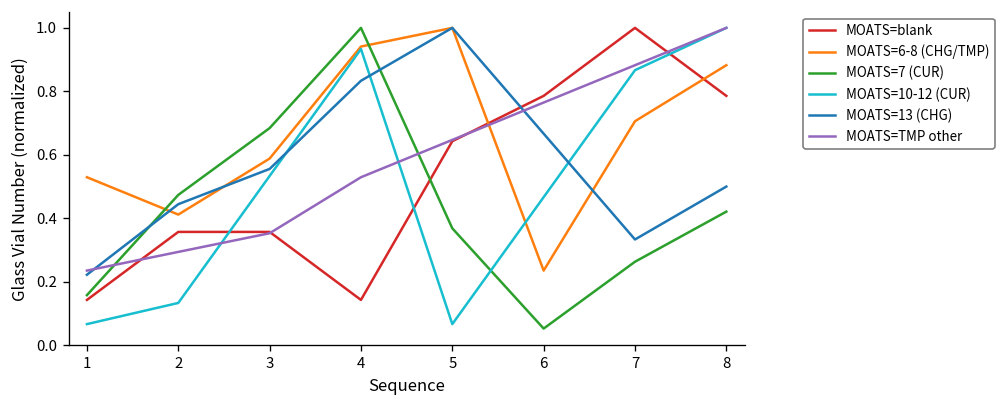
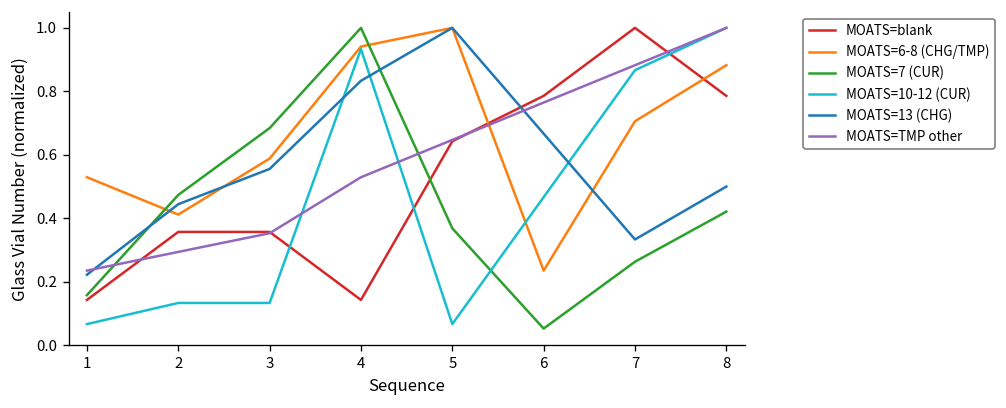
  {
    "MOATS=blank": {
      "1": 0.14,
      "2": 0.36,
      "4": 0.14,
      "6": 0.79,
      "7": 1.00,
      "8": 0.79
    },
    "MOATS=6-8 (CHG/TMP)": {
      "1": 0.53,
      "2": 0.41,
      "3": 0.59,
      "6": 0.24,
      "7": 0.71,
      "8": 0.88
    },
    "MOATS=7 (CUR)": {
      "1": 0.16,
      "2": 0.47,
      "3": 0.68,
      "4": 1.00,
      "5": 0.37,
      "6": 0.05,
      "7": 0.26,
      "8": 0.42
    },
    "MOATS=10-12 (CUR)": {
      "1": 0.07,
      "2": 0.13,
-     "3": 0.53,
+     "3": 0.13,
      "5": 0.07,
      "6": 0.47,
      "7": 0.87
    },
    "MOATS=13 (CHG)": {
      "1": 0.22,
      "2": 0.44,
      "3": 0.56,
      "4": 0.83,
      "6": 0.67,
      "7": 0.33,
      "8": 0.50
    },
    "MOATS=TMP other": {
      "1": 0.24,
      "2": 0.29,
      "4": 0.53,
      "6": 0.76,
      "7": 0.88
    }
  }
